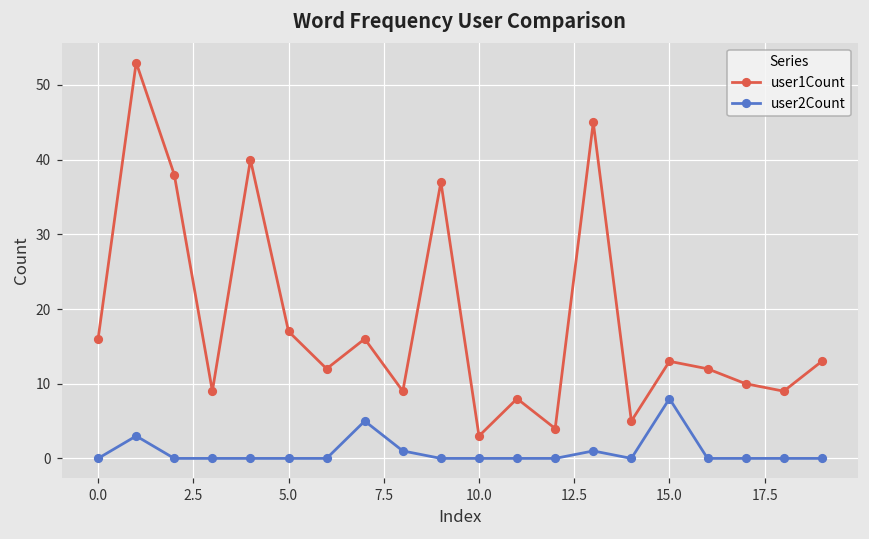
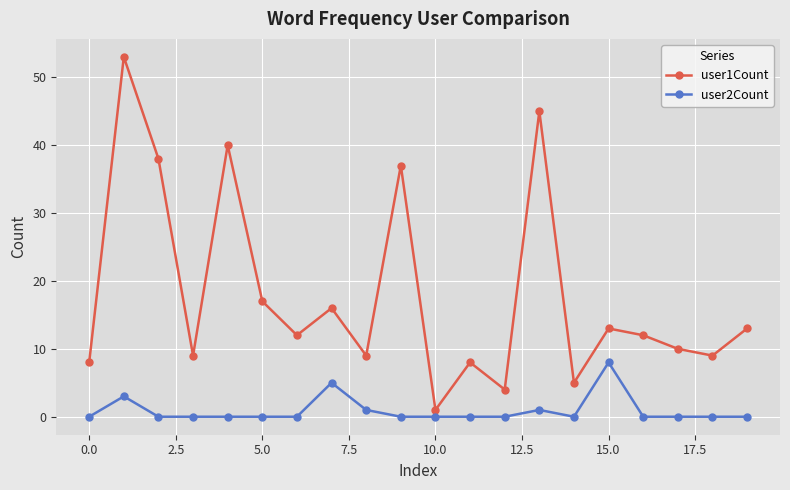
  {
    "user1Count": {
-     "0.0": 16,
+     "0.0": 8,
      "5.0": 17,
-     "10.0": 3,
+     "10.0": 1,
      "15.0": 13
    },
    "user2Count": {
      "0.0": 0,
      "5.0": 0,
      "10.0": 0,
      "15.0": 8
    }
  }
